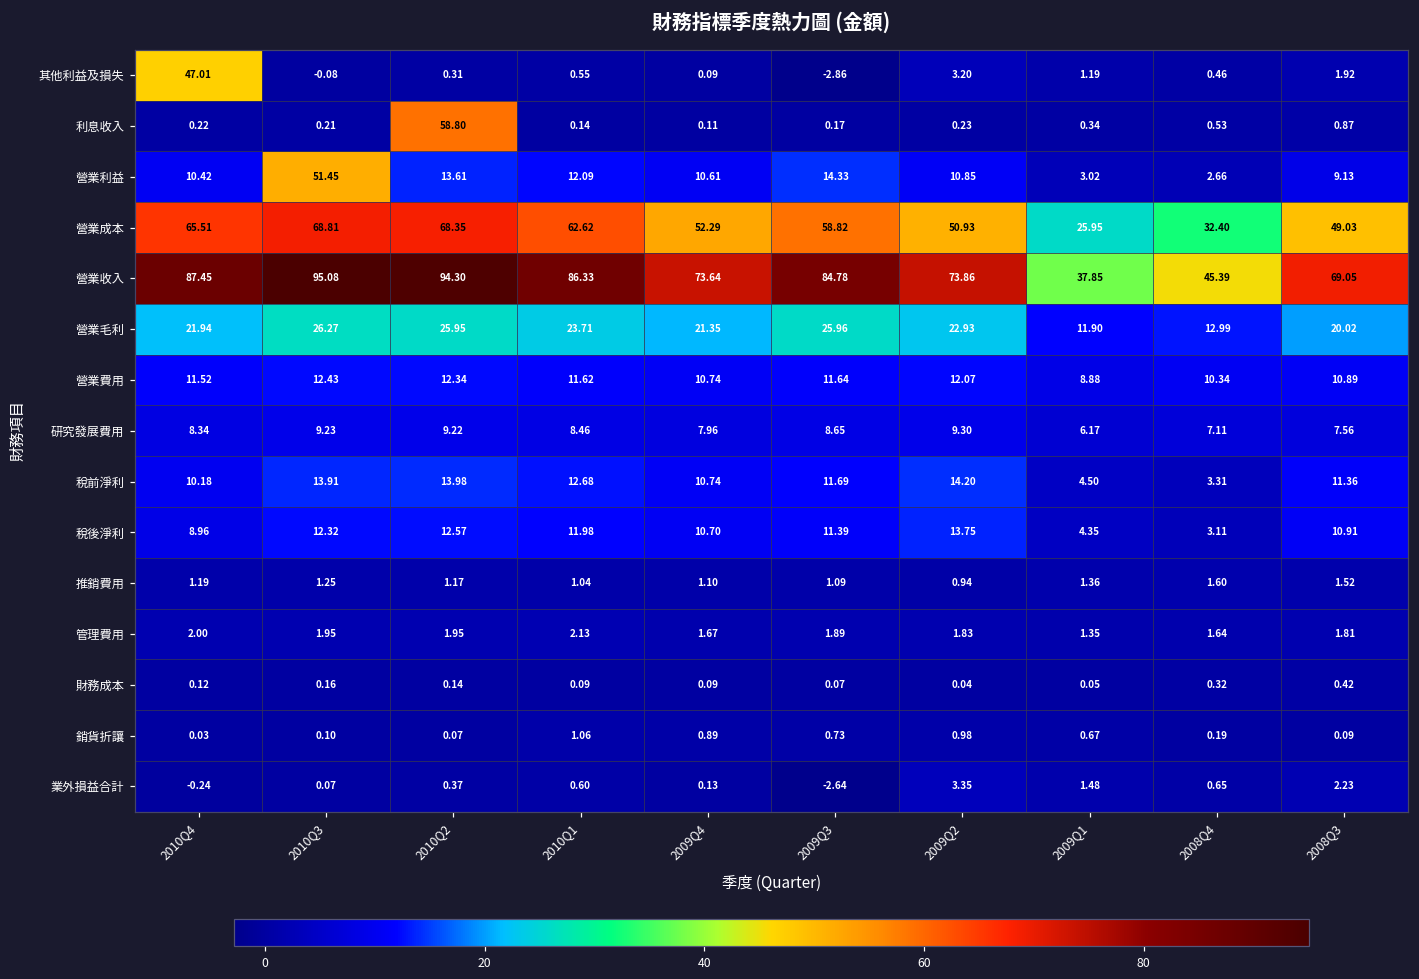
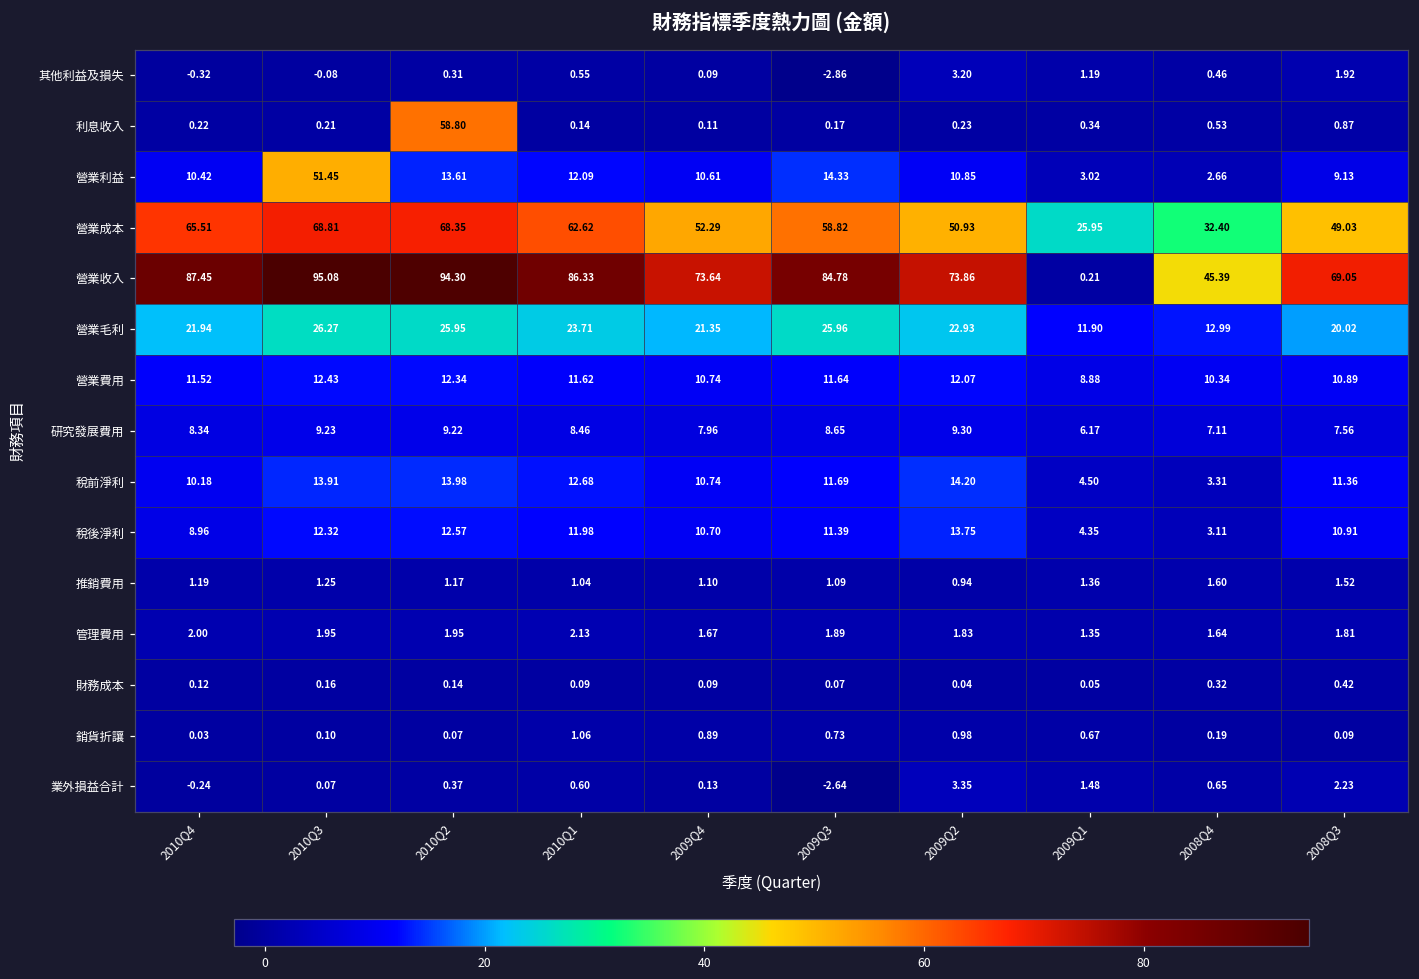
  {
    "其他利益及損失": {
-     "2010Q4": 47.01,
+     "2010Q4": -0.32,
      "2010Q3": -0.08,
      "2010Q2": 0.31,
      "2010Q1": 0.55,
      "2009Q4": 0.09,
      "2009Q3": -2.86,
      "2009Q2": 3.20,
      "2009Q1": 1.19,
      "2008Q4": 0.46,
      "2008Q3": 1.92
    },
    "利息收入": {
      "2010Q4": 0.22,
      "2010Q3": 0.21,
      "2010Q2": 58.80,
      "2010Q1": 0.14,
      "2009Q4": 0.11,
      "2009Q3": 0.17,
      "2009Q2": 0.23,
      "2009Q1": 0.34,
      "2008Q4": 0.53,
      "2008Q3": 0.87
    },
    "營業利益": {
      "2010Q4": 10.42,
      "2010Q3": 51.45,
      "2010Q2": 13.61,
      "2010Q1": 12.09,
      "2009Q4": 10.61,
      "2009Q3": 14.33,
      "2009Q2": 10.85,
      "2009Q1": 3.02,
      "2008Q4": 2.66,
      "2008Q3": 9.13
    },
    "營業成本": {
      "2010Q4": 65.51,
      "2010Q3": 68.81,
      "2010Q2": 68.35,
      "2010Q1": 62.62,
      "2009Q4": 52.29,
      "2009Q3": 58.82,
      "2009Q2": 50.93,
      "2009Q1": 25.95,
      "2008Q4": 32.40,
      "2008Q3": 49.03
    },
    "營業收入": {
      "2010Q4": 87.45,
      "2010Q3": 95.08,
      "2010Q2": 94.30,
      "2010Q1": 86.33,
      "2009Q4": 73.64,
      "2009Q3": 84.78,
      "2009Q2": 73.86,
-     "2009Q1": 37.85,
+     "2009Q1": 0.21,
      "2008Q4": 45.39,
      "2008Q3": 69.05
    },
    "營業毛利": {
      "2010Q4": 21.94,
      "2010Q3": 26.27,
      "2010Q2": 25.95,
      "2010Q1": 23.71,
      "2009Q4": 21.35,
      "2009Q3": 25.96,
      "2009Q2": 22.93,
      "2009Q1": 11.90,
      "2008Q4": 12.99,
      "2008Q3": 20.02
    },
    "營業費用": {
      "2010Q4": 11.52,
      "2010Q3": 12.43,
      "2010Q2": 12.34,
      "2010Q1": 11.62,
      "2009Q4": 10.74,
      "2009Q3": 11.64,
      "2009Q2": 12.07,
      "2009Q1": 8.88,
      "2008Q4": 10.34,
      "2008Q3": 10.89
    },
    "研究發展費用": {
      "2010Q4": 8.34,
      "2010Q3": 9.23,
      "2010Q2": 9.22,
      "2010Q1": 8.46,
      "2009Q4": 7.96,
      "2009Q3": 8.65,
      "2009Q2": 9.30,
      "2009Q1": 6.17,
      "2008Q4": 7.11,
      "2008Q3": 7.56
    },
    "稅前淨利": {
      "2010Q4": 10.18,
      "2010Q3": 13.91,
      "2010Q2": 13.98,
      "2010Q1": 12.68,
      "2009Q4": 10.74,
      "2009Q3": 11.69,
      "2009Q2": 14.20,
      "2009Q1": 4.50,
      "2008Q4": 3.31,
      "2008Q3": 11.36
    },
    "稅後淨利": {
      "2010Q4": 8.96,
      "2010Q3": 12.32,
      "2010Q2": 12.57,
      "2010Q1": 11.98,
      "2009Q4": 10.70,
      "2009Q3": 11.39,
      "2009Q2": 13.75,
      "2009Q1": 4.35,
      "2008Q4": 3.11,
      "2008Q3": 10.91
    },
    "推銷費用": {
      "2010Q4": 1.19,
      "2010Q3": 1.25,
      "2010Q2": 1.17,
      "2010Q1": 1.04,
      "2009Q4": 1.10,
      "2009Q3": 1.09,
      "2009Q2": 0.94,
      "2009Q1": 1.36,
      "2008Q4": 1.60,
      "2008Q3": 1.52
    },
    "管理費用": {
      "2010Q4": 2.00,
      "2010Q3": 1.95,
      "2010Q2": 1.95,
      "2010Q1": 2.13,
      "2009Q4": 1.67,
      "2009Q3": 1.89,
      "2009Q2": 1.83,
      "2009Q1": 1.35,
      "2008Q4": 1.64,
      "2008Q3": 1.81
    },
    "財務成本": {
      "2010Q4": 0.12,
      "2010Q3": 0.16,
      "2010Q2": 0.14,
      "2010Q1": 0.09,
      "2009Q4": 0.09,
      "2009Q3": 0.07,
      "2009Q2": 0.04,
      "2009Q1": 0.05,
      "2008Q4": 0.32,
      "2008Q3": 0.42
    },
    "銷貨折讓": {
      "2010Q4": 0.03,
      "2010Q3": 0.10,
      "2010Q2": 0.07,
      "2010Q1": 1.06,
      "2009Q4": 0.89,
      "2009Q3": 0.73,
      "2009Q2": 0.98,
      "2009Q1": 0.67,
      "2008Q4": 0.19,
      "2008Q3": 0.09
    },
    "業外損益合計": {
      "2010Q4": -0.24,
      "2010Q3": 0.07,
      "2010Q2": 0.37,
      "2010Q1": 0.60,
      "2009Q4": 0.13,
      "2009Q3": -2.64,
      "2009Q2": 3.35,
      "2009Q1": 1.48,
      "2008Q4": 0.65,
      "2008Q3": 2.23
    }
  }
